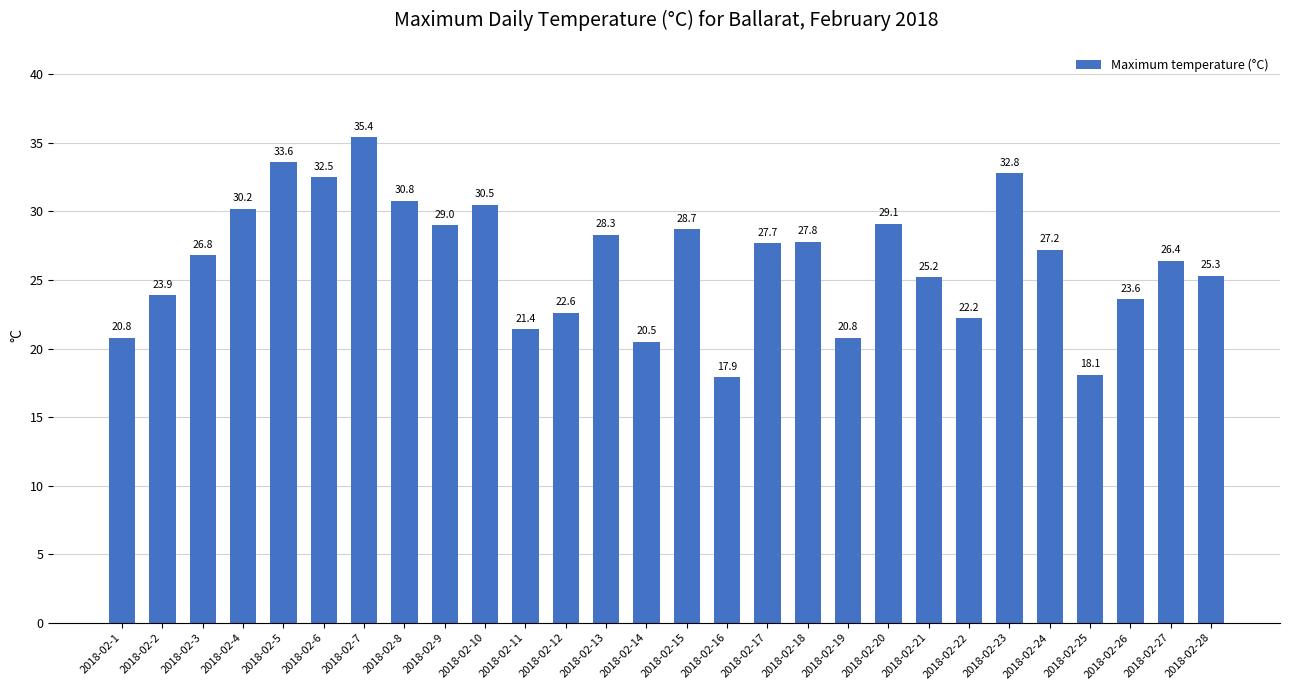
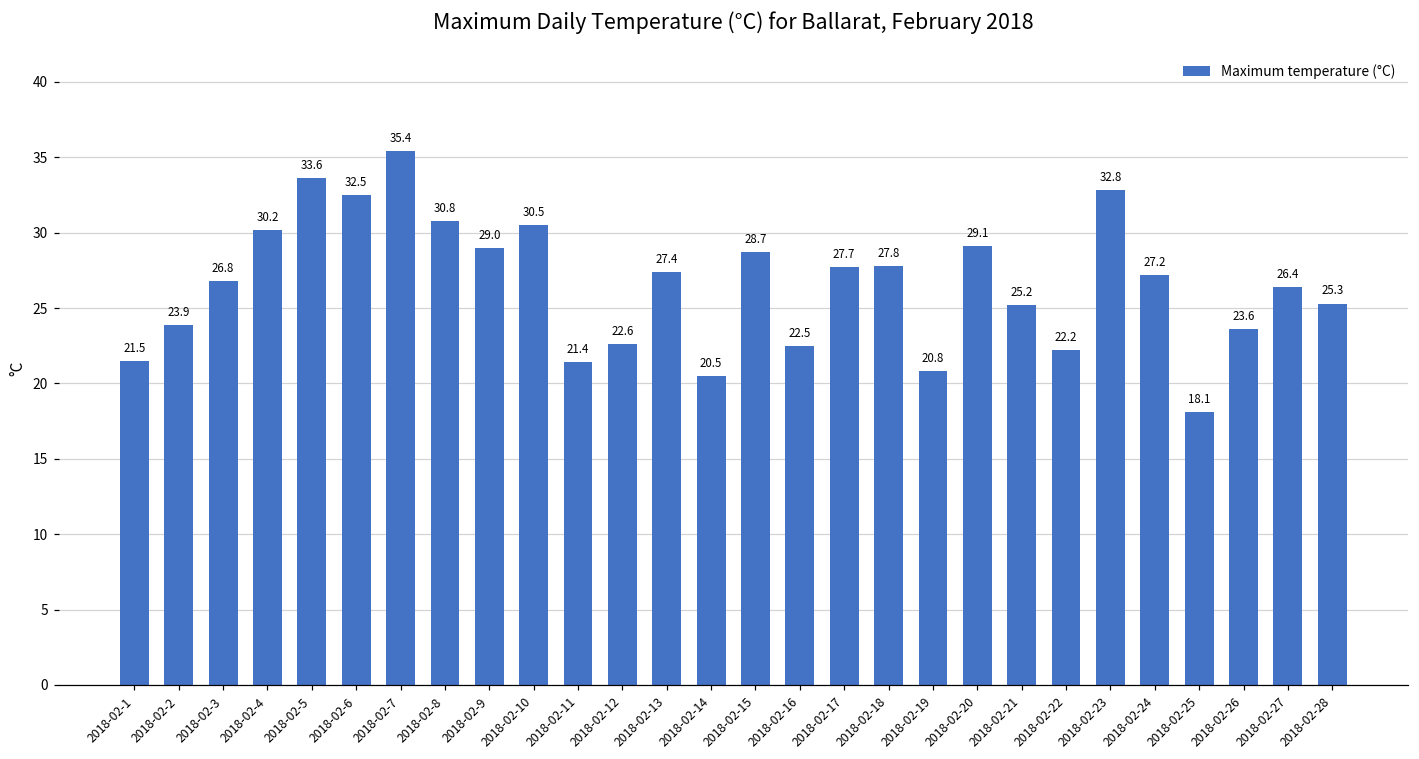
  {
-   "2018-02-1": 20.8,
+   "2018-02-1": 21.5,
    "2018-02-2": 23.9,
    "2018-02-3": 26.8,
    "2018-02-4": 30.2,
    "2018-02-5": 33.6,
    "2018-02-6": 32.5,
    "2018-02-7": 35.4,
    "2018-02-8": 30.8,
    "2018-02-9": 29.0,
    "2018-02-10": 30.5,
    "2018-02-11": 21.4,
    "2018-02-12": 22.6,
-   "2018-02-13": 28.3,
+   "2018-02-13": 27.4,
    "2018-02-14": 20.5,
    "2018-02-15": 28.7,
-   "2018-02-16": 17.9,
+   "2018-02-16": 22.5,
    "2018-02-17": 27.7,
    "2018-02-18": 27.8,
    "2018-02-19": 20.8,
    "2018-02-20": 29.1,
    "2018-02-21": 25.2,
    "2018-02-22": 22.2,
    "2018-02-23": 32.8,
    "2018-02-24": 27.2,
    "2018-02-25": 18.1,
    "2018-02-26": 23.6,
    "2018-02-27": 26.4,
    "2018-02-28": 25.3
  }
